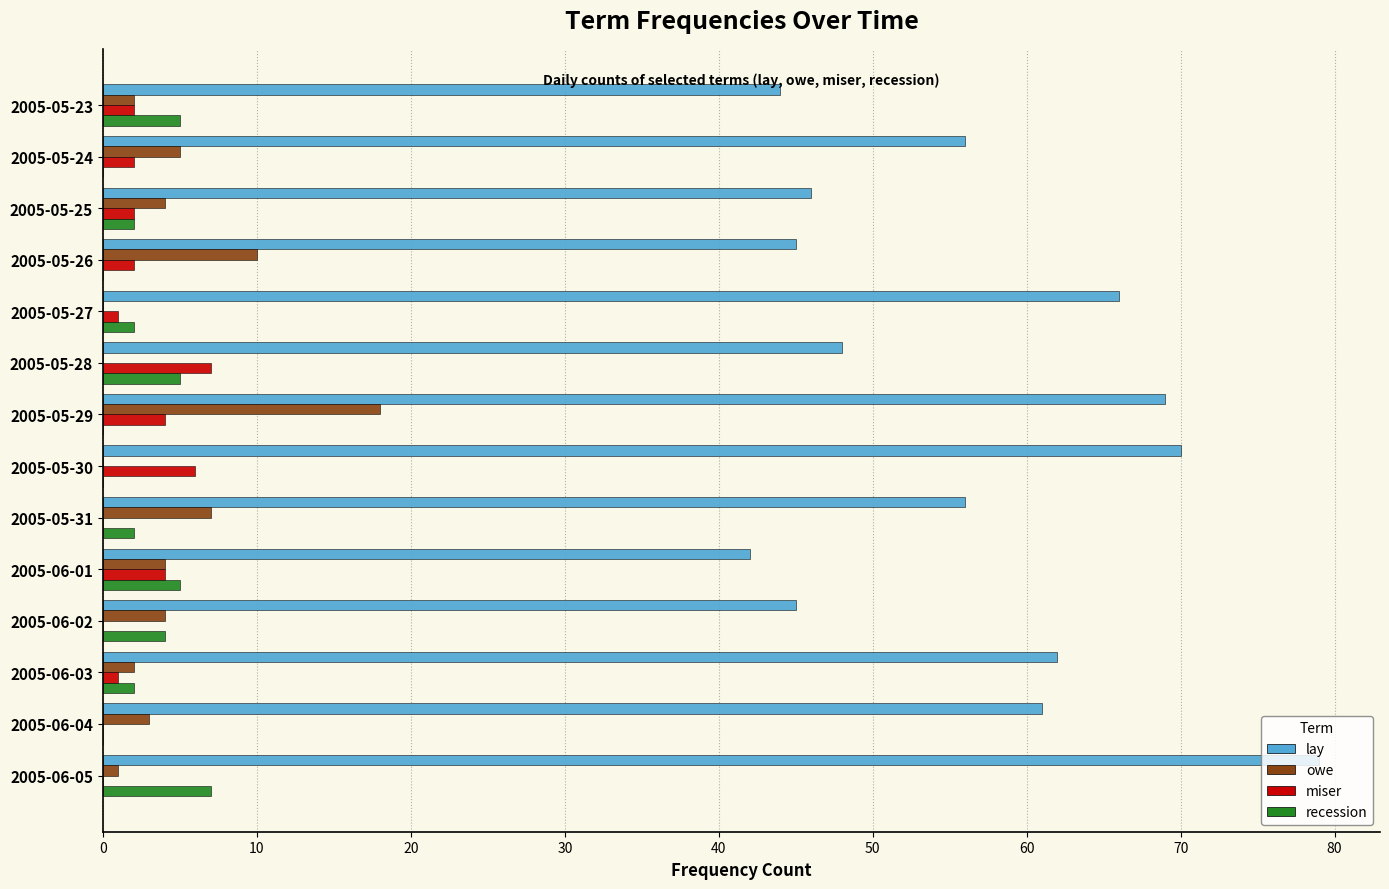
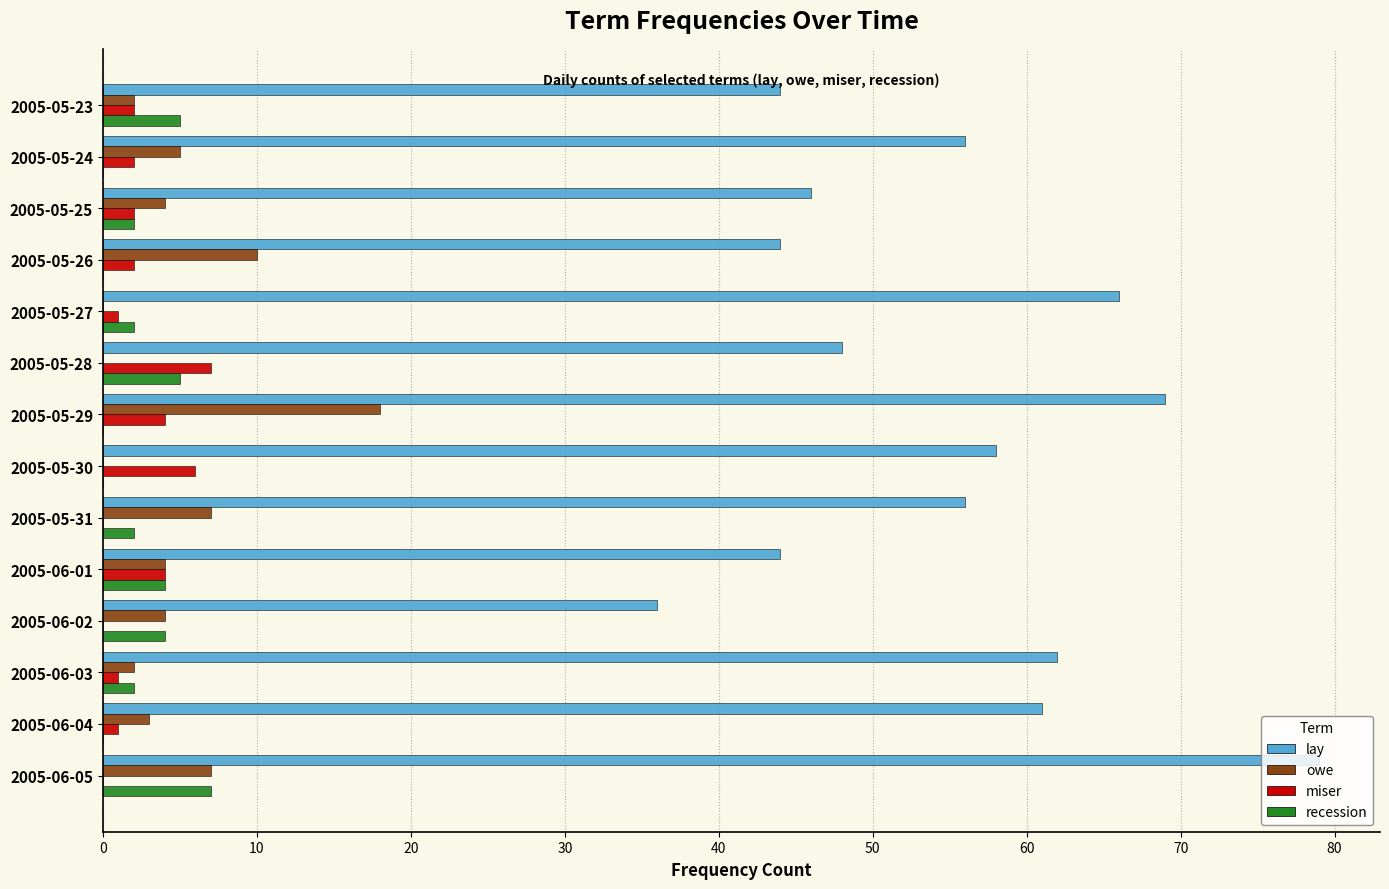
  {
    "lay": {
      "2005-05-23": 44,
      "2005-05-24": 56,
      "2005-05-25": 46,
-     "2005-05-26": 45,
+     "2005-05-26": 44,
      "2005-05-27": 66,
      "2005-05-28": 48,
      "2005-05-29": 69,
-     "2005-05-30": 70,
+     "2005-05-30": 58,
      "2005-05-31": 56,
-     "2005-06-01": 42,
-     "2005-06-02": 45,
+     "2005-06-01": 44,
+     "2005-06-02": 36,
      "2005-06-03": 62,
      "2005-06-04": 61
    },
    "owe": {
      "2005-05-23": 2,
      "2005-05-24": 5,
      "2005-05-25": 4,
      "2005-05-26": 10,
      "2005-05-27": 0,
      "2005-05-28": 0,
      "2005-05-29": 18,
      "2005-05-30": 0,
      "2005-05-31": 7,
      "2005-06-01": 4,
      "2005-06-02": 4,
      "2005-06-03": 2,
      "2005-06-04": 3,
-     "2005-06-05": 1
+     "2005-06-05": 7
    },
    "miser": {
      "2005-05-23": 2,
      "2005-05-24": 2,
      "2005-05-25": 2,
      "2005-05-26": 2,
      "2005-05-27": 1,
      "2005-05-28": 7,
      "2005-05-29": 4,
      "2005-05-30": 6,
      "2005-05-31": 0,
      "2005-06-01": 4,
      "2005-06-02": 0,
      "2005-06-03": 1,
-     "2005-06-04": 0,
+     "2005-06-04": 1,
      "2005-06-05": 0
    },
    "recession": {
      "2005-05-23": 5,
      "2005-05-24": 0,
      "2005-05-25": 2,
      "2005-05-26": 0,
      "2005-05-27": 2,
      "2005-05-28": 5,
      "2005-05-29": 0,
      "2005-05-30": 0,
      "2005-05-31": 2,
-     "2005-06-01": 5,
+     "2005-06-01": 4,
      "2005-06-02": 4,
      "2005-06-03": 2,
      "2005-06-04": 0,
      "2005-06-05": 7
    }
  }
